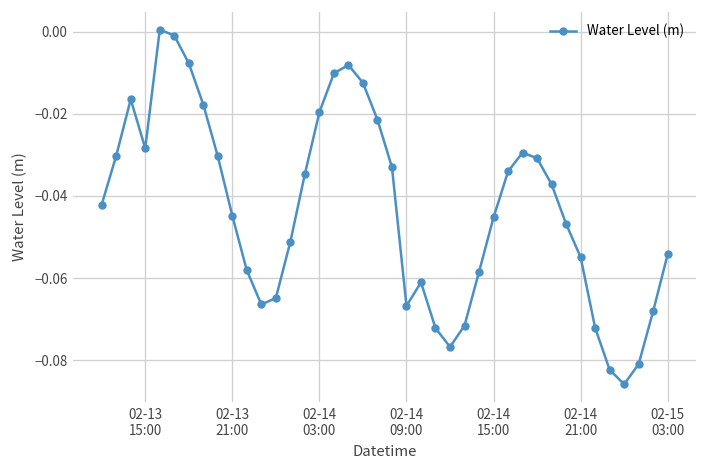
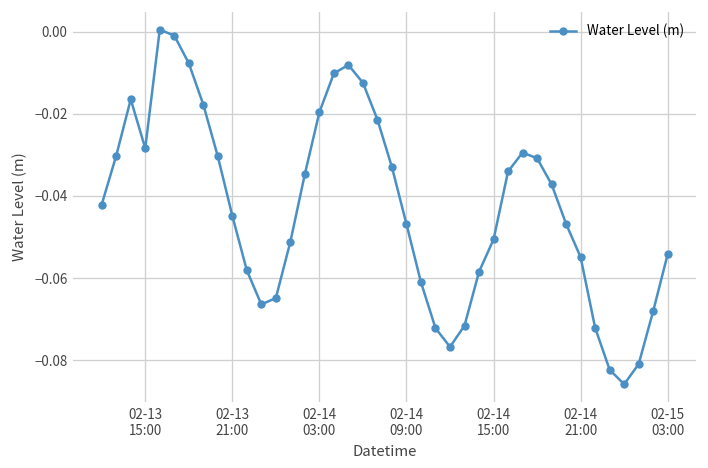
  {
    "02-13 15:00": -0.028,
    "02-13 21:00": -0.045,
    "02-14 03:00": -0.020,
-   "02-14 09:00": -0.067,
-   "02-14 15:00": -0.045,
+   "02-14 09:00": -0.047,
+   "02-14 15:00": -0.051,
    "02-14 21:00": -0.055,
    "02-15 03:00": -0.054
  }
